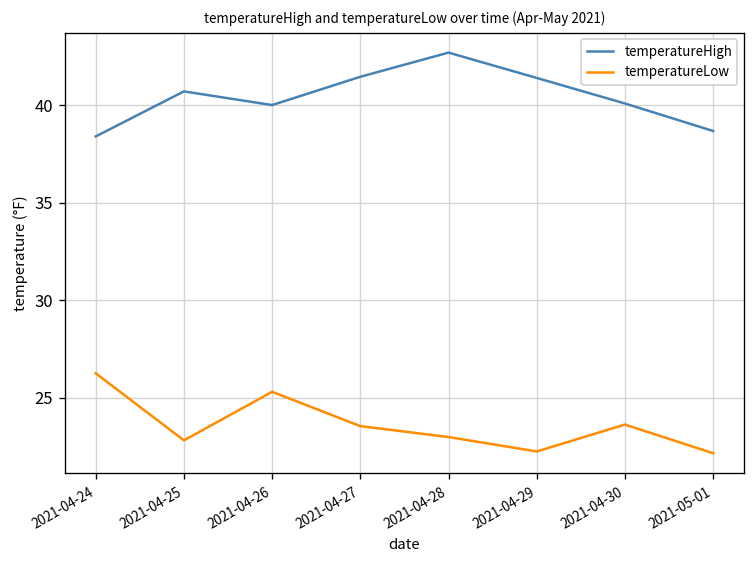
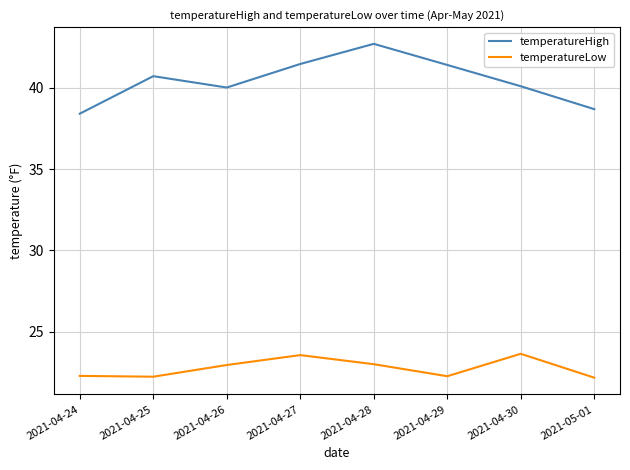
  {
    "temperatureHigh": {
      "2021-04-24": 38.4,
      "2021-04-25": 40.7,
      "2021-04-26": 40.0,
      "2021-04-27": 41.5,
      "2021-04-28": 42.7,
      "2021-04-29": 41.4,
      "2021-04-30": 40.1,
      "2021-05-01": 38.7
    },
    "temperatureLow": {
-     "2021-04-24": 26.3,
-     "2021-04-25": 22.8,
-     "2021-04-26": 25.3,
+     "2021-04-24": 22.3,
+     "2021-04-25": 22.2,
+     "2021-04-26": 22.9,
      "2021-04-27": 23.6,
      "2021-04-28": 23.0,
      "2021-04-29": 22.3,
      "2021-04-30": 23.6,
      "2021-05-01": 22.2
    }
  }
